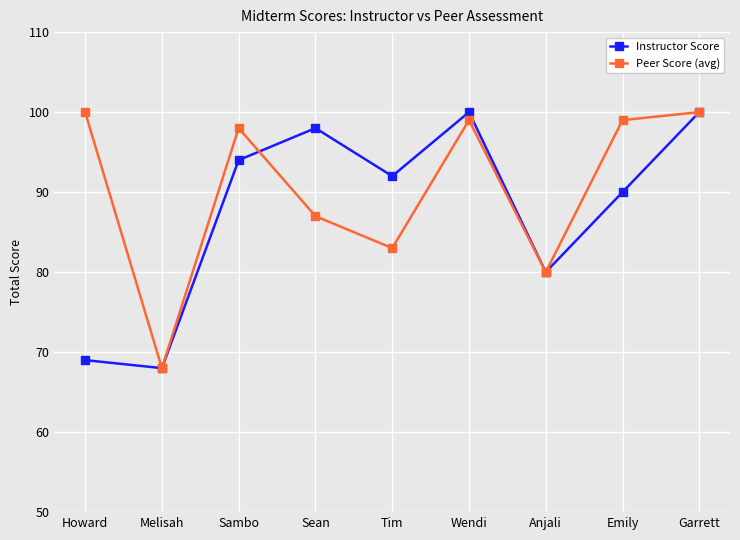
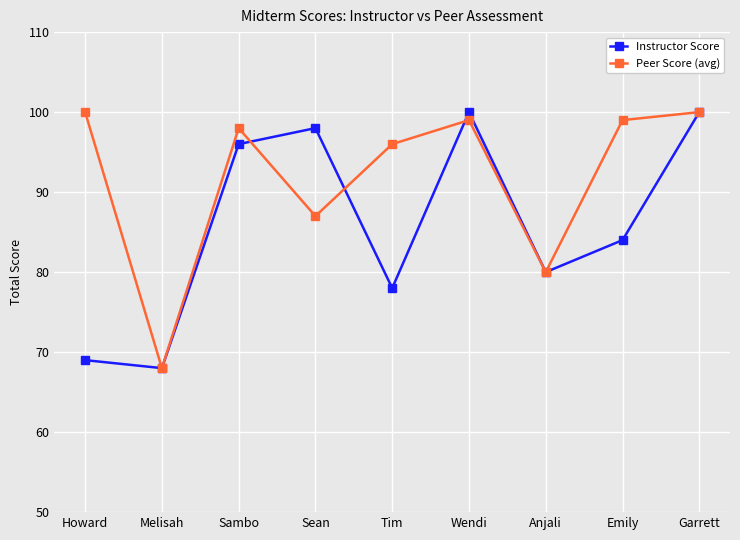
  {
    "Instructor Score": {
      "Howard": 69,
-     "Sambo": 94,
+     "Sambo": 96,
      "Sean": 98,
-     "Tim": 92,
+     "Tim": 78,
      "Wendi": 100,
-     "Emily": 90
+     "Emily": 84
    },
    "Peer Score (avg)": {
      "Howard": 100,
      "Sambo": 98,
      "Sean": 87,
-     "Tim": 83,
+     "Tim": 96,
      "Wendi": 99,
      "Emily": 99
    }
  }
